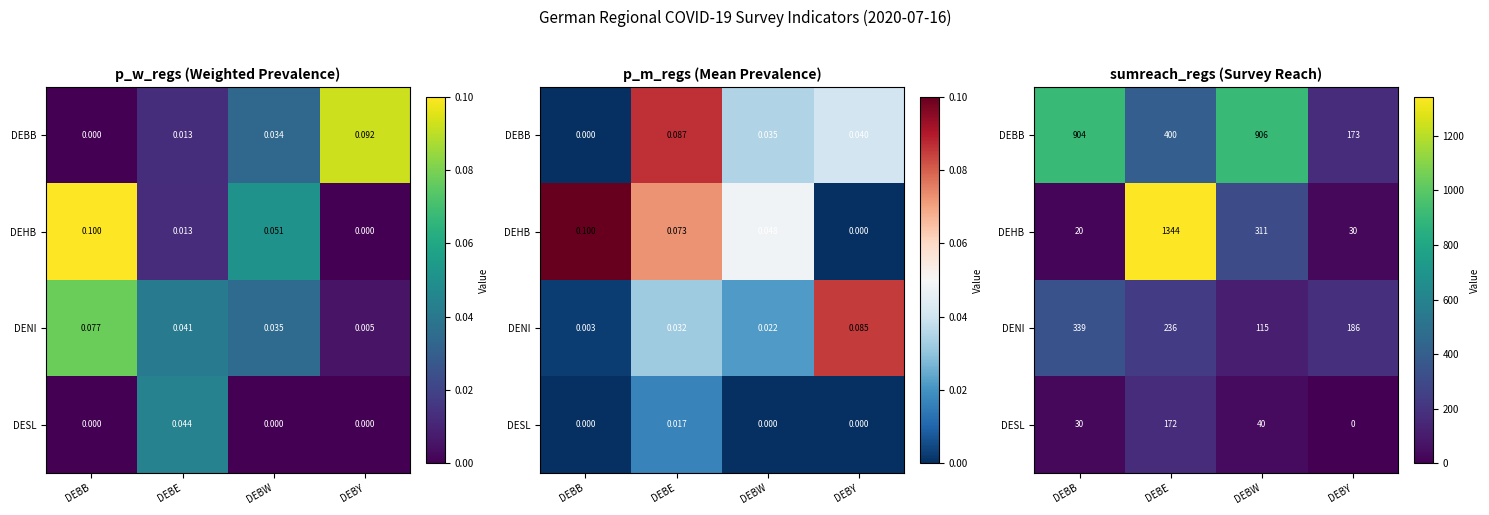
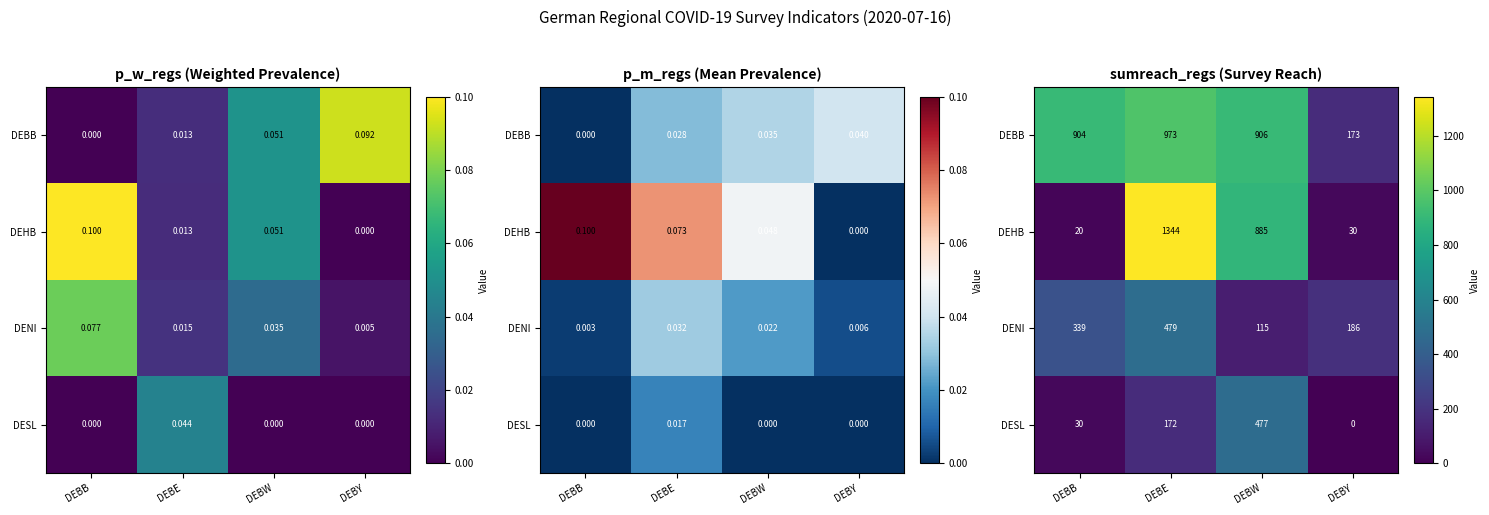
  {
    "p_w_regs (Weighted Prevalence)": {
      "DEBB": {
        "DEBB": 0.000,
        "DEBE": 0.013,
-       "DEBW": 0.034,
+       "DEBW": 0.051,
        "DEBY": 0.092
      },
      "DEHB": {
        "DEBB": 0.100,
        "DEBE": 0.013,
        "DEBW": 0.051,
        "DEBY": 0.000
      },
      "DENI": {
        "DEBB": 0.077,
-       "DEBE": 0.041,
+       "DEBE": 0.015,
        "DEBW": 0.035,
        "DEBY": 0.005
      },
      "DESL": {
        "DEBB": 0.000,
        "DEBE": 0.044,
        "DEBW": 0.000,
        "DEBY": 0.000
      }
    },
    "p_m_regs (Mean Prevalence)": {
      "DEBB": {
        "DEBB": 0.000,
-       "DEBE": 0.087,
+       "DEBE": 0.028,
        "DEBW": 0.035
      },
      "DEHB": {
        "DEBB": 0.100,
        "DEBE": 0.073,
        "DEBY": 0.000
      },
      "DENI": {
        "DEBB": 0.003,
        "DEBE": 0.032,
        "DEBW": 0.022,
-       "DEBY": 0.085
+       "DEBY": 0.006
      },
      "DESL": {
        "DEBB": 0.000,
        "DEBE": 0.017,
        "DEBW": 0.000,
        "DEBY": 0.000
      }
    },
    "sumreach_regs (Survey Reach)": {
      "DEBB": {
        "DEBB": 904,
-       "DEBE": 400,
+       "DEBE": 973,
        "DEBW": 906,
        "DEBY": 173
      },
      "DEHB": {
        "DEBB": 20,
        "DEBE": 1344,
-       "DEBW": 311,
+       "DEBW": 885,
        "DEBY": 30
      },
      "DENI": {
        "DEBB": 339,
-       "DEBE": 236,
+       "DEBE": 479,
        "DEBW": 115,
        "DEBY": 186
      },
      "DESL": {
        "DEBB": 30,
        "DEBE": 172,
-       "DEBW": 40,
+       "DEBW": 477,
        "DEBY": 0
      }
    }
  }
